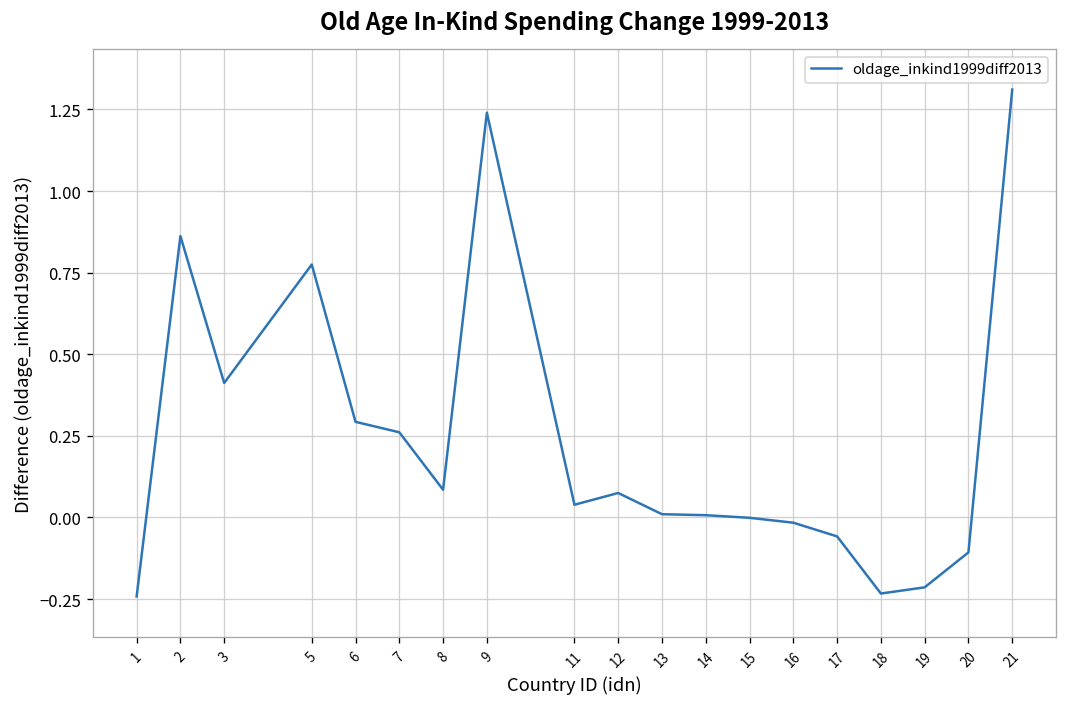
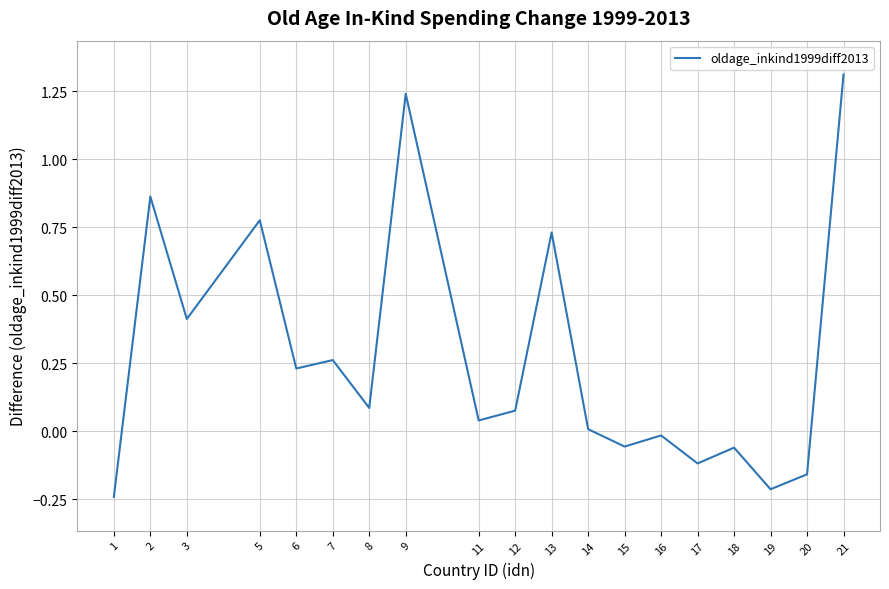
  {
    "1": -0.24,
    "2": 0.86,
    "3": 0.41,
    "5": 0.78,
-   "6": 0.29,
+   "6": 0.23,
    "7": 0.26,
    "8": 0.09,
    "9": 1.24,
    "11": 0.04,
    "12": 0.08,
-   "13": 0.01,
+   "13": 0.73,
    "14": 0.01,
-   "15": 0.00,
+   "15": -0.06,
    "16": -0.02,
-   "17": -0.06,
-   "18": -0.23,
+   "17": -0.12,
+   "18": -0.06,
    "19": -0.21,
-   "20": -0.11,
+   "20": -0.16,
    "21": 1.31
  }
